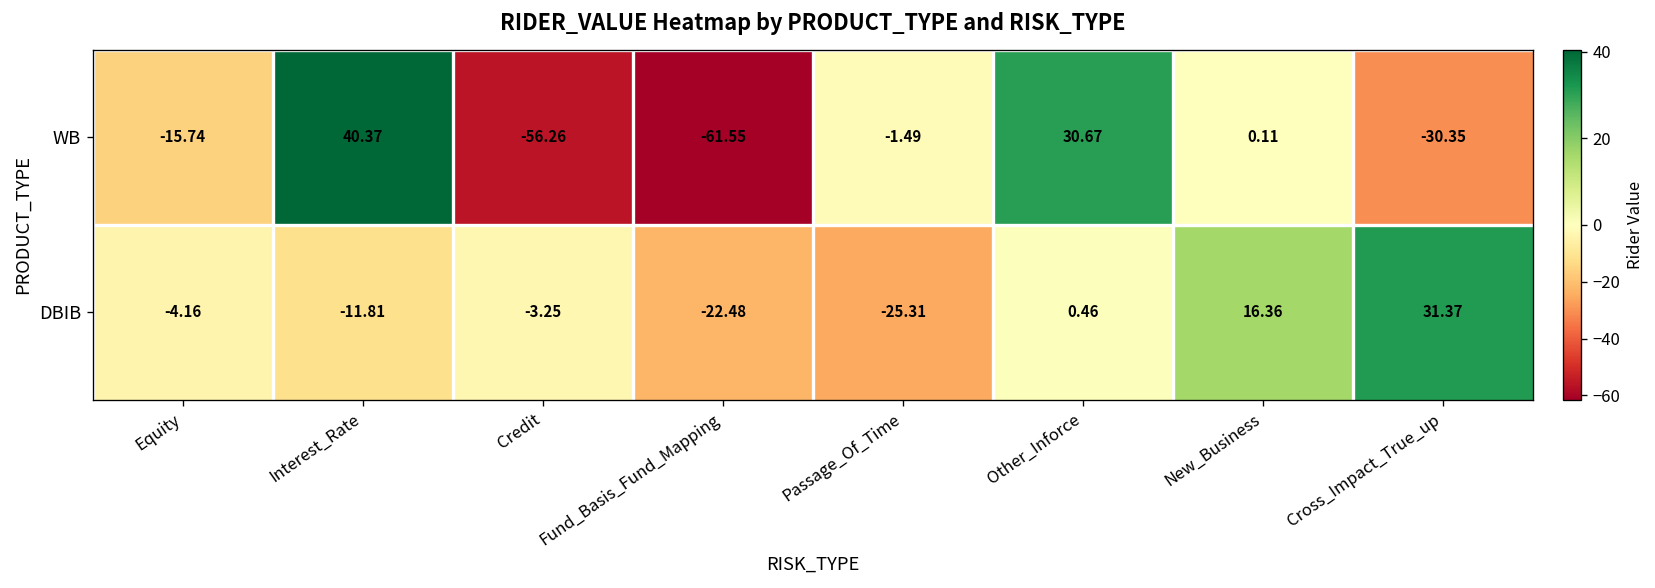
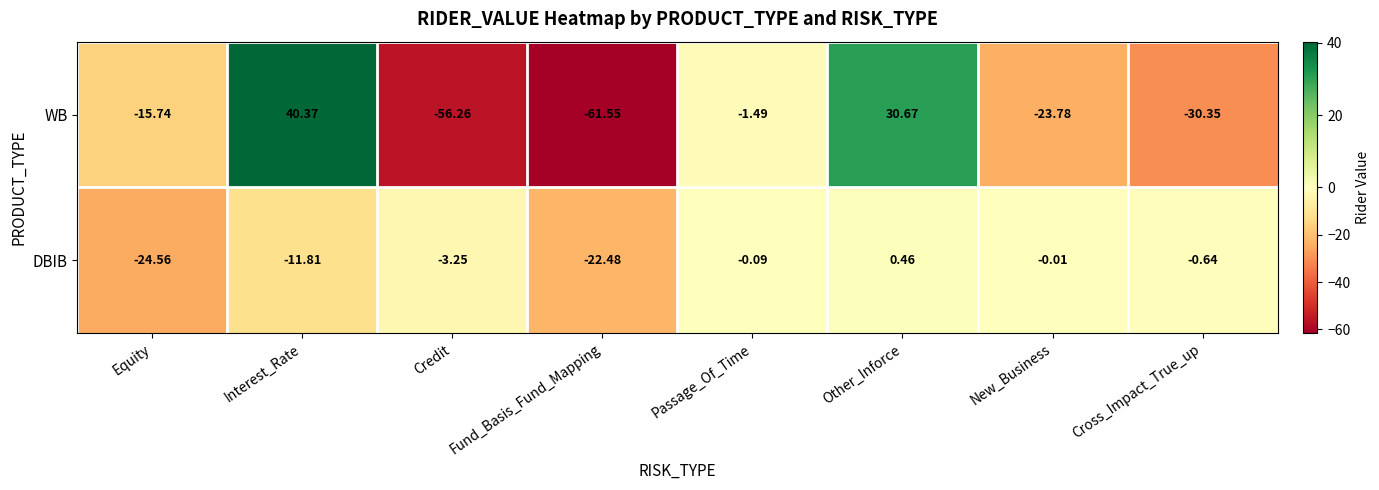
  {
    "WB": {
      "Equity": -15.74,
      "Interest_Rate": 40.37,
      "Credit": -56.26,
      "Fund_Basis_Fund_Mapping": -61.55,
      "Passage_Of_Time": -1.49,
      "Other_Inforce": 30.67,
-     "New_Business": 0.11,
+     "New_Business": -23.78,
      "Cross_Impact_True_up": -30.35
    },
    "DBIB": {
-     "Equity": -4.16,
+     "Equity": -24.56,
      "Interest_Rate": -11.81,
      "Credit": -3.25,
      "Fund_Basis_Fund_Mapping": -22.48,
-     "Passage_Of_Time": -25.31,
+     "Passage_Of_Time": -0.09,
      "Other_Inforce": 0.46,
-     "New_Business": 16.36,
-     "Cross_Impact_True_up": 31.37
+     "New_Business": -0.01,
+     "Cross_Impact_True_up": -0.64
    }
  }
